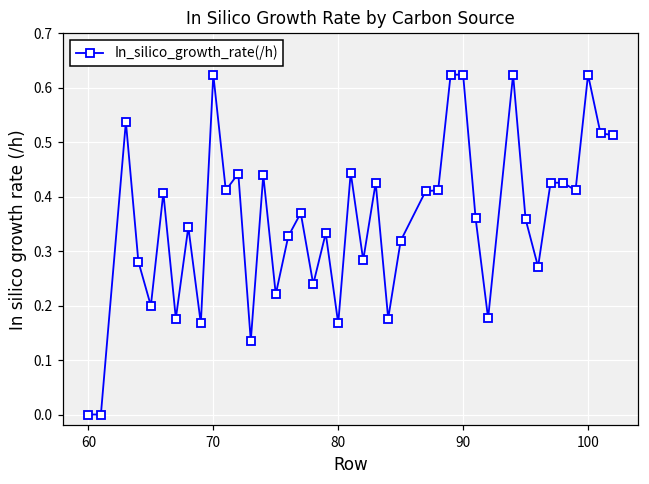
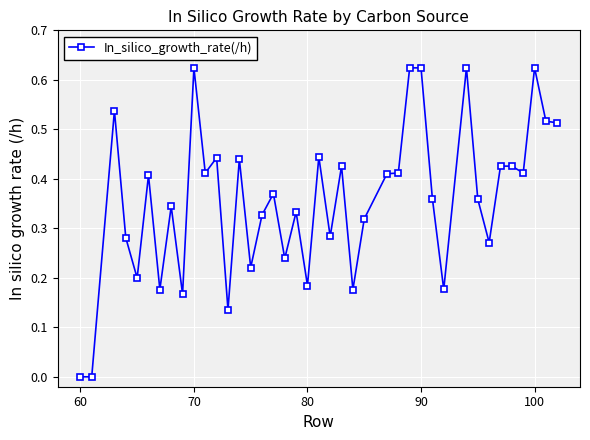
  {
    "60": 0.00,
    "70": 0.62,
-   "80": 0.17,
+   "80": 0.18,
    "90": 0.62,
    "100": 0.62
  }
